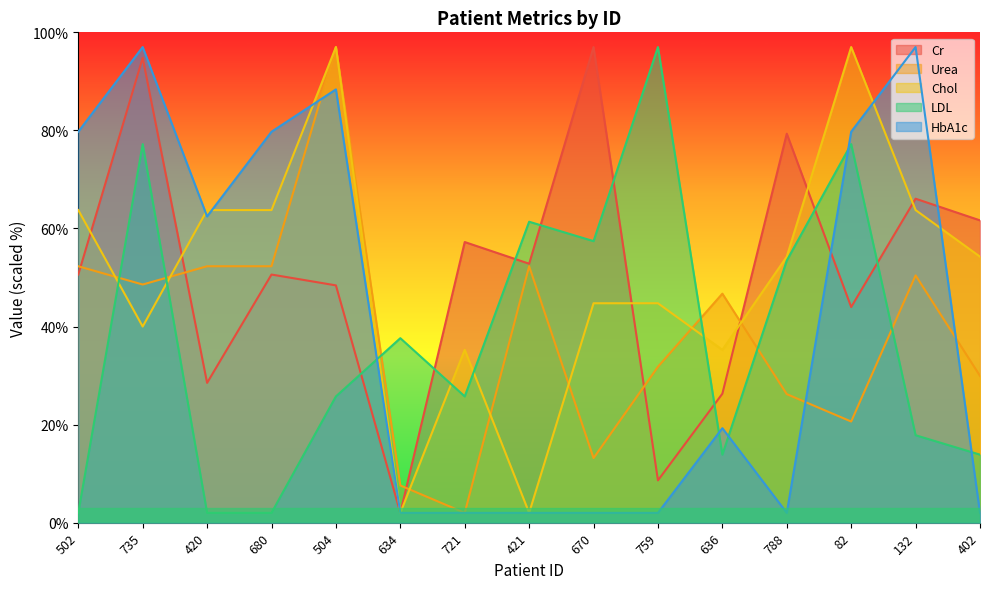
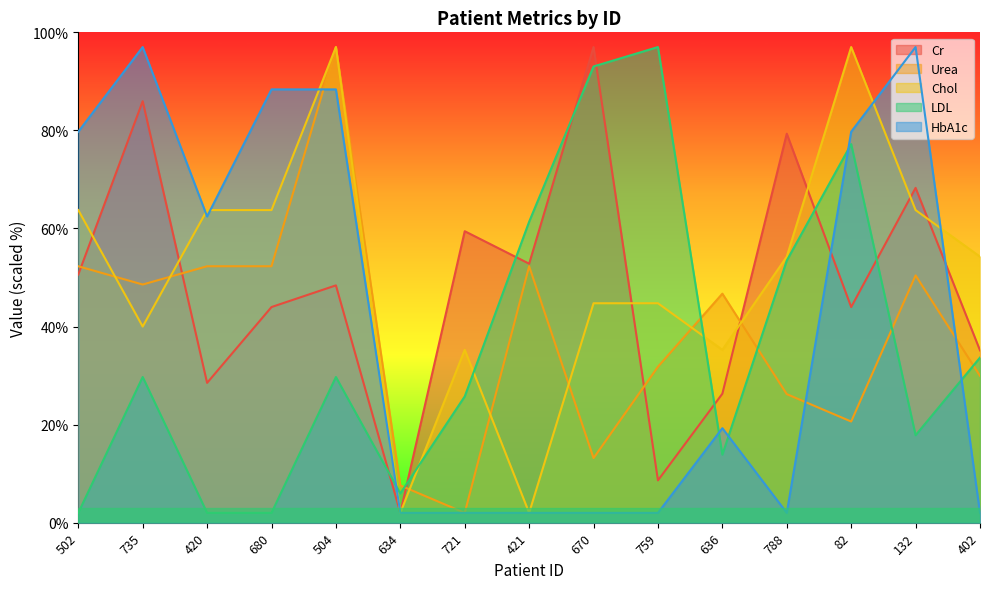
  {
    "Cr": {
      "502": "51%",
-     "735": "95%",
+     "735": "86%",
      "420": "29%",
-     "680": "51%",
+     "680": "44%",
      "504": "48%",
-     "721": "57%",
+     "721": "59%",
      "421": "53%",
      "670": "97%",
      "759": "9%",
      "636": "26%",
      "788": "79%",
      "82": "44%",
-     "132": "66%",
-     "402": "62%"
+     "132": "68%",
+     "402": "35%"
    },
    "LDL": {
-     "735": "77%",
-     "504": "26%",
-     "634": "38%",
+     "735": "30%",
+     "504": "30%",
+     "634": "6%",
      "721": "26%",
      "421": "61%",
-     "670": "57%",
+     "670": "93%",
      "759": "97%",
      "636": "14%",
      "788": "53%",
      "82": "77%",
      "132": "18%",
-     "402": "14%"
+     "402": "34%"
    },
    "HbA1c": {
      "502": "80%",
      "735": "97%",
      "420": "62%",
-     "680": "80%",
+     "680": "88%",
      "504": "88%",
      "636": "19%",
      "82": "80%"
    }
  }
